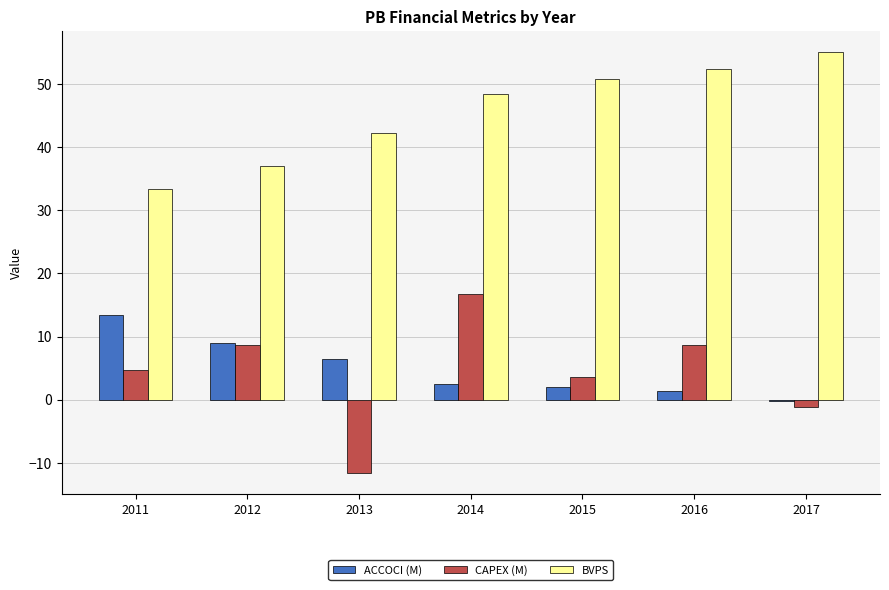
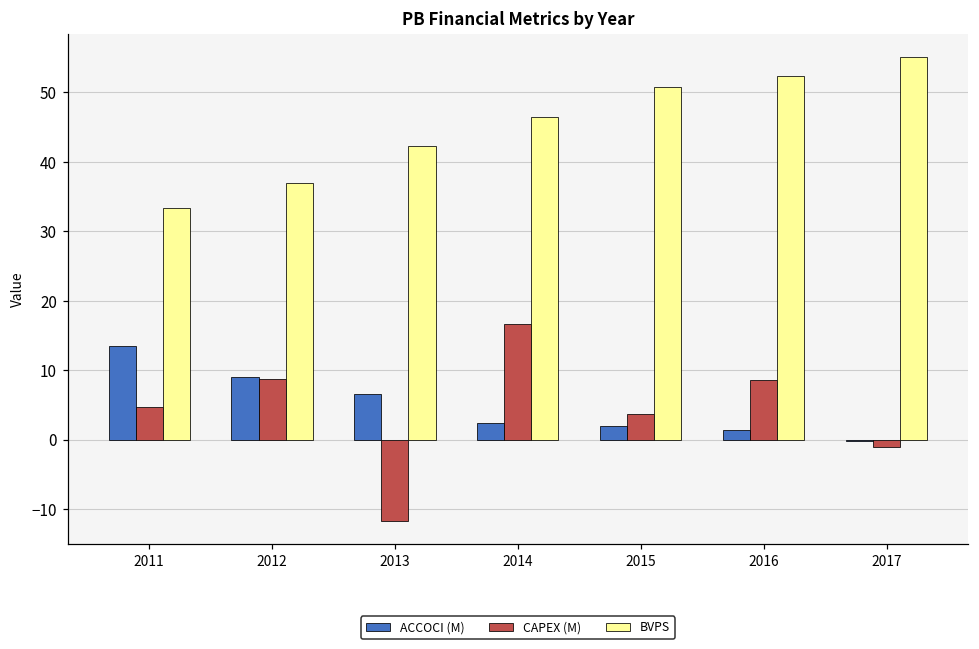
  {
    "ACCOCI (M)": {
      "2011": 13,
      "2012": 9,
      "2013": 7,
      "2014": 2,
      "2015": 2,
      "2016": 1
    },
    "CAPEX (M)": {
      "2011": 5,
      "2012": 9,
      "2013": -12,
      "2014": 17,
      "2015": 4,
      "2016": 9,
      "2017": -1
    },
    "BVPS": {
      "2011": 33,
      "2012": 37,
      "2013": 42,
-     "2014": 48,
+     "2014": 47,
      "2015": 51,
      "2016": 52,
      "2017": 55
    }
  }
